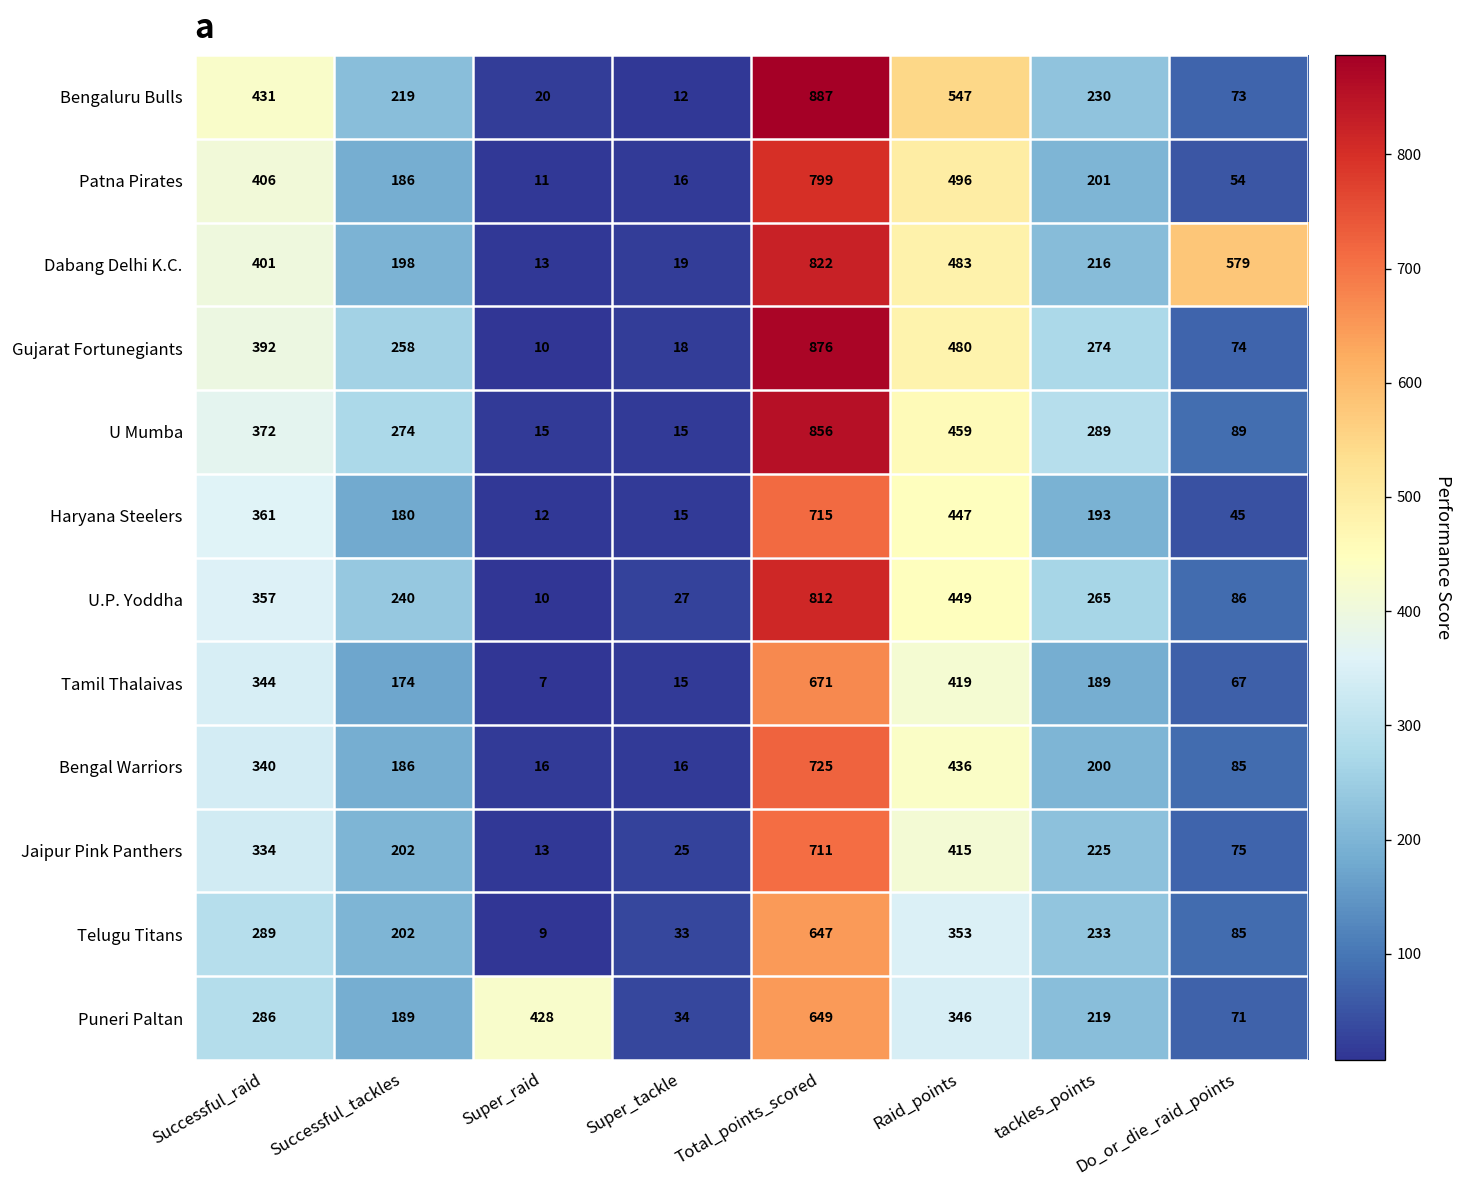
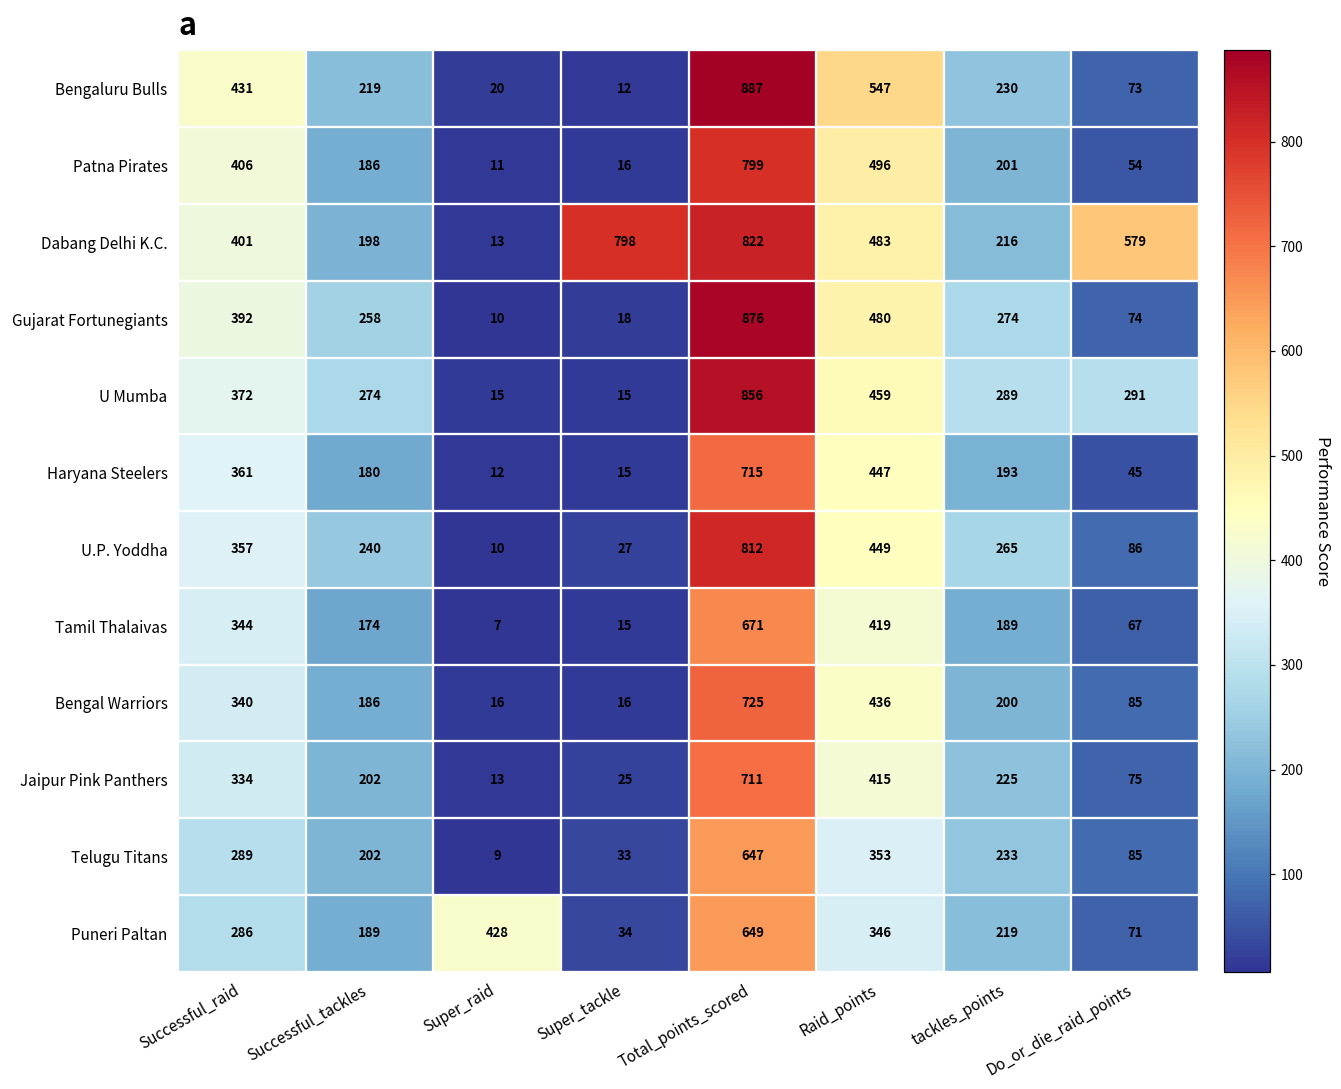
  {
    "Bengaluru Bulls": {
      "Successful_raid": 431,
      "Successful_tackles": 219,
      "Super_raid": 20,
      "Super_tackle": 12,
      "Total_points_scored": 887,
      "Raid_points": 547,
      "tackles_points": 230,
      "Do_or_die_raid_points": 73
    },
    "Patna Pirates": {
      "Successful_raid": 406,
      "Successful_tackles": 186,
      "Super_raid": 11,
      "Super_tackle": 16,
      "Total_points_scored": 799,
      "Raid_points": 496,
      "tackles_points": 201,
      "Do_or_die_raid_points": 54
    },
    "Dabang Delhi K.C.": {
      "Successful_raid": 401,
      "Successful_tackles": 198,
      "Super_raid": 13,
-     "Super_tackle": 19,
+     "Super_tackle": 798,
      "Total_points_scored": 822,
      "Raid_points": 483,
      "tackles_points": 216,
      "Do_or_die_raid_points": 579
    },
    "Gujarat Fortunegiants": {
      "Successful_raid": 392,
      "Successful_tackles": 258,
      "Super_raid": 10,
      "Super_tackle": 18,
      "Total_points_scored": 876,
      "Raid_points": 480,
      "tackles_points": 274,
      "Do_or_die_raid_points": 74
    },
    "U Mumba": {
      "Successful_raid": 372,
      "Successful_tackles": 274,
      "Super_raid": 15,
      "Super_tackle": 15,
      "Total_points_scored": 856,
      "Raid_points": 459,
      "tackles_points": 289,
-     "Do_or_die_raid_points": 89
+     "Do_or_die_raid_points": 291
    },
    "Haryana Steelers": {
      "Successful_raid": 361,
      "Successful_tackles": 180,
      "Super_raid": 12,
      "Super_tackle": 15,
      "Total_points_scored": 715,
      "Raid_points": 447,
      "tackles_points": 193,
      "Do_or_die_raid_points": 45
    },
    "U.P. Yoddha": {
      "Successful_raid": 357,
      "Successful_tackles": 240,
      "Super_raid": 10,
      "Super_tackle": 27,
      "Total_points_scored": 812,
      "Raid_points": 449,
      "tackles_points": 265,
      "Do_or_die_raid_points": 86
    },
    "Tamil Thalaivas": {
      "Successful_raid": 344,
      "Successful_tackles": 174,
      "Super_raid": 7,
      "Super_tackle": 15,
      "Total_points_scored": 671,
      "Raid_points": 419,
      "tackles_points": 189,
      "Do_or_die_raid_points": 67
    },
    "Bengal Warriors": {
      "Successful_raid": 340,
      "Successful_tackles": 186,
      "Super_raid": 16,
      "Super_tackle": 16,
      "Total_points_scored": 725,
      "Raid_points": 436,
      "tackles_points": 200,
      "Do_or_die_raid_points": 85
    },
    "Jaipur Pink Panthers": {
      "Successful_raid": 334,
      "Successful_tackles": 202,
      "Super_raid": 13,
      "Super_tackle": 25,
      "Total_points_scored": 711,
      "Raid_points": 415,
      "tackles_points": 225,
      "Do_or_die_raid_points": 75
    },
    "Telugu Titans": {
      "Successful_raid": 289,
      "Successful_tackles": 202,
      "Super_raid": 9,
      "Super_tackle": 33,
      "Total_points_scored": 647,
      "Raid_points": 353,
      "tackles_points": 233,
      "Do_or_die_raid_points": 85
    },
    "Puneri Paltan": {
      "Successful_raid": 286,
      "Successful_tackles": 189,
      "Super_raid": 428,
      "Super_tackle": 34,
      "Total_points_scored": 649,
      "Raid_points": 346,
      "tackles_points": 219,
      "Do_or_die_raid_points": 71
    }
  }
